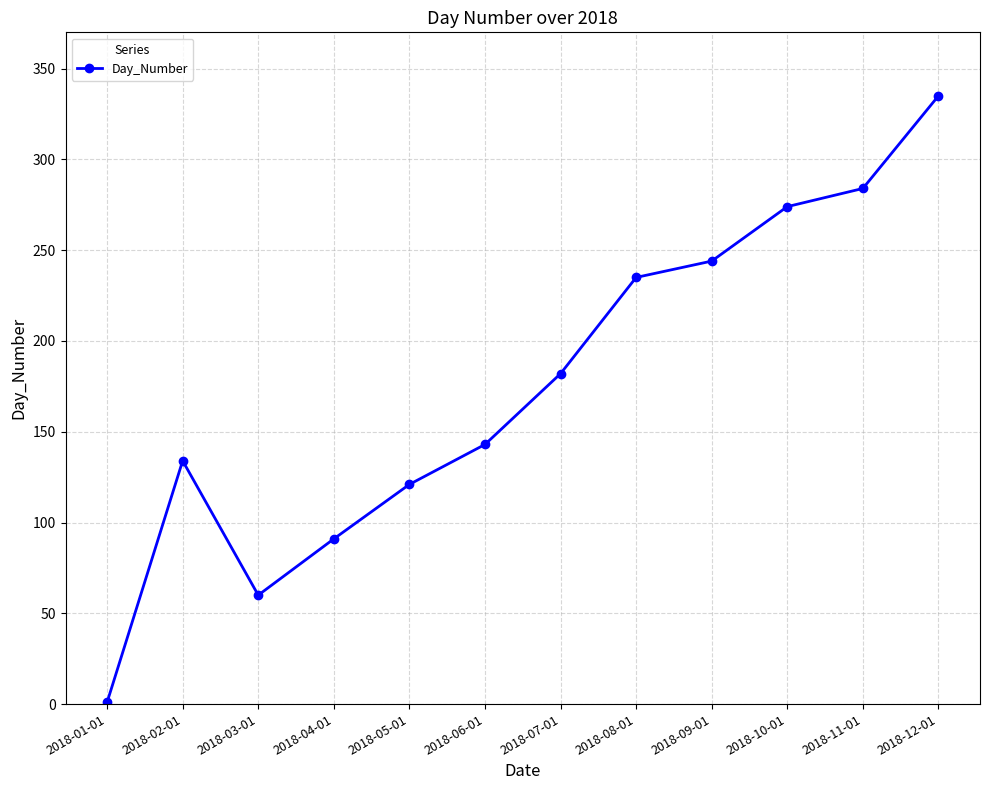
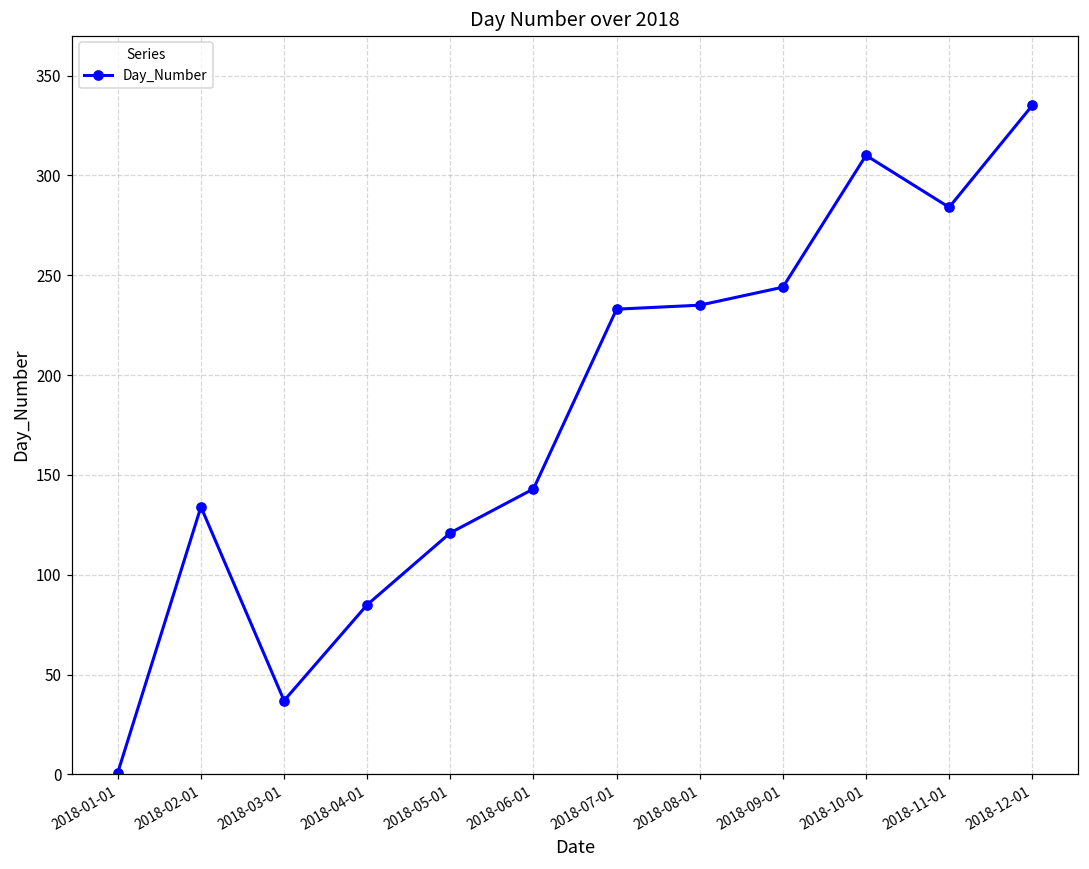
  {
    "2018-01-01": 1,
    "2018-02-01": 134,
-   "2018-03-01": 60,
-   "2018-04-01": 91,
+   "2018-03-01": 37,
+   "2018-04-01": 85,
    "2018-05-01": 121,
    "2018-06-01": 143,
-   "2018-07-01": 182,
+   "2018-07-01": 233,
    "2018-08-01": 235,
    "2018-09-01": 244,
-   "2018-10-01": 274,
+   "2018-10-01": 310,
    "2018-11-01": 284,
    "2018-12-01": 335
  }
